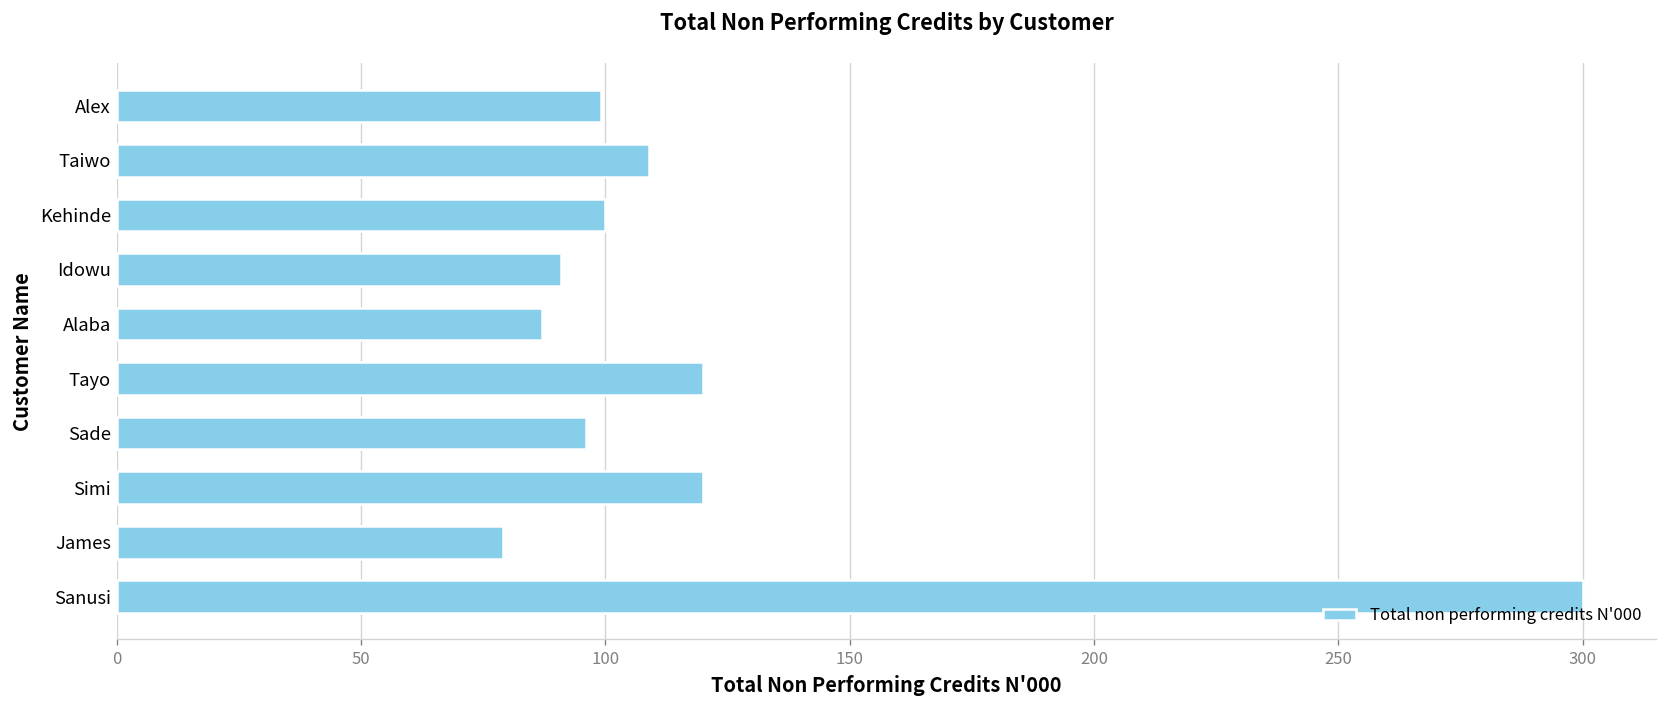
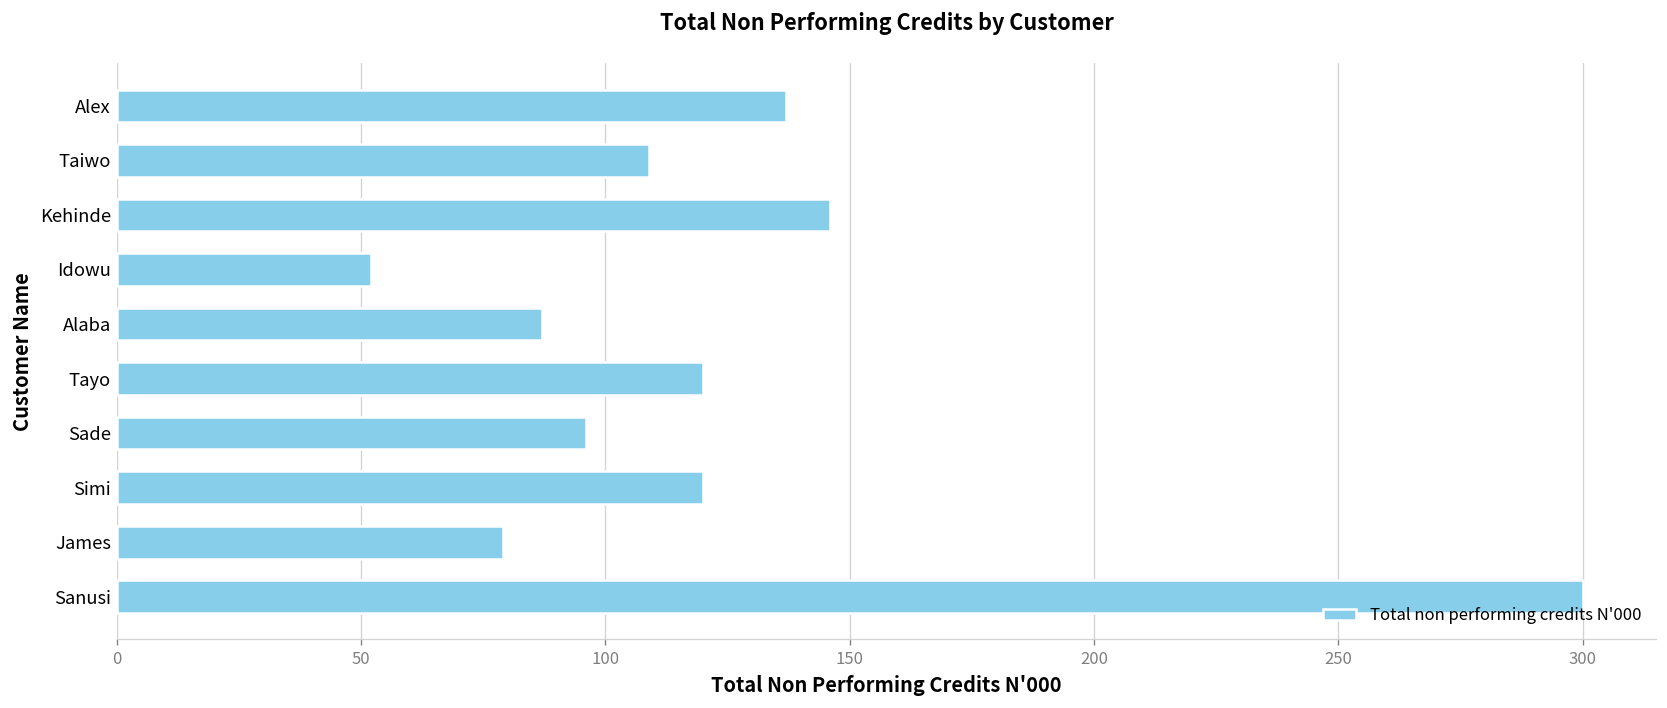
  {
-   "Alex": 99,
+   "Alex": 137,
    "Taiwo": 109,
-   "Kehinde": 100,
-   "Idowu": 91,
+   "Kehinde": 146,
+   "Idowu": 52,
    "Alaba": 87,
    "Tayo": 120,
    "Sade": 96,
    "Simi": 120,
    "James": 79,
    "Sanusi": 300
  }
